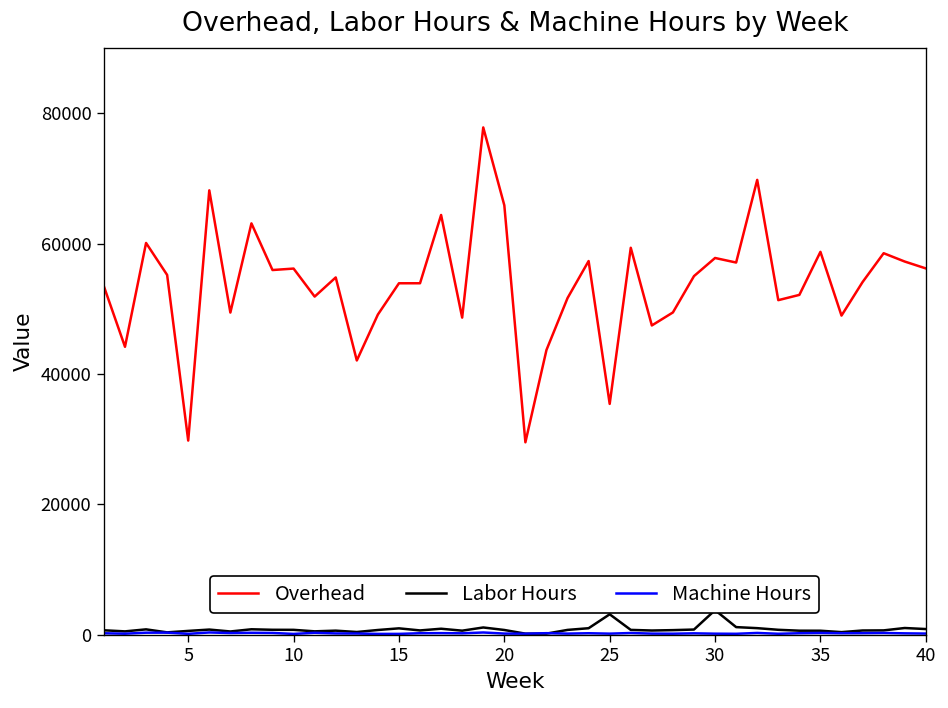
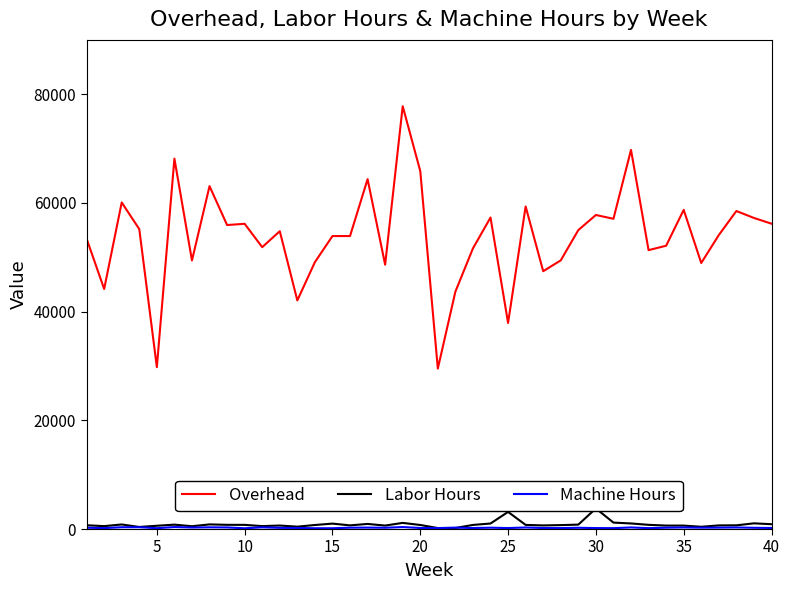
  {
    "Overhead": {
      "5": 30000,
      "10": 56000,
      "15": 54000,
      "20": 66000,
-     "25": 35000,
+     "25": 38000,
      "30": 58000,
      "35": 59000,
      "40": 56000
    },
    "Labor Hours": {
      "10": 1000,
      "15": 1000,
      "20": 1000,
      "25": 3000,
      "40": 1000
    },
    "Machine Hours": {
      "10": 0,
      "15": 0,
      "20": 0,
      "25": 0,
      "30": 0,
      "40": 0
    }
  }
